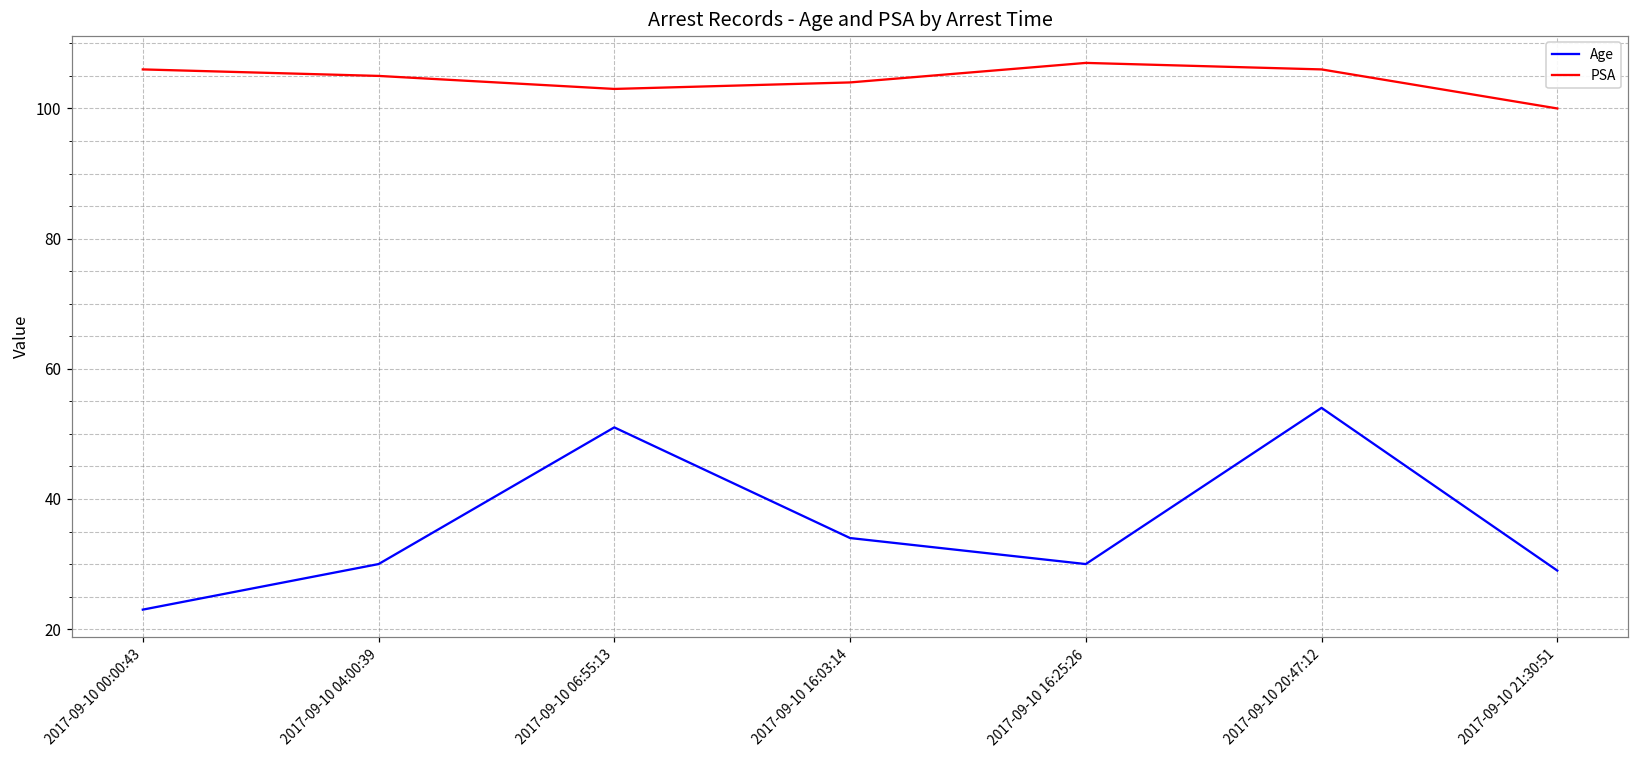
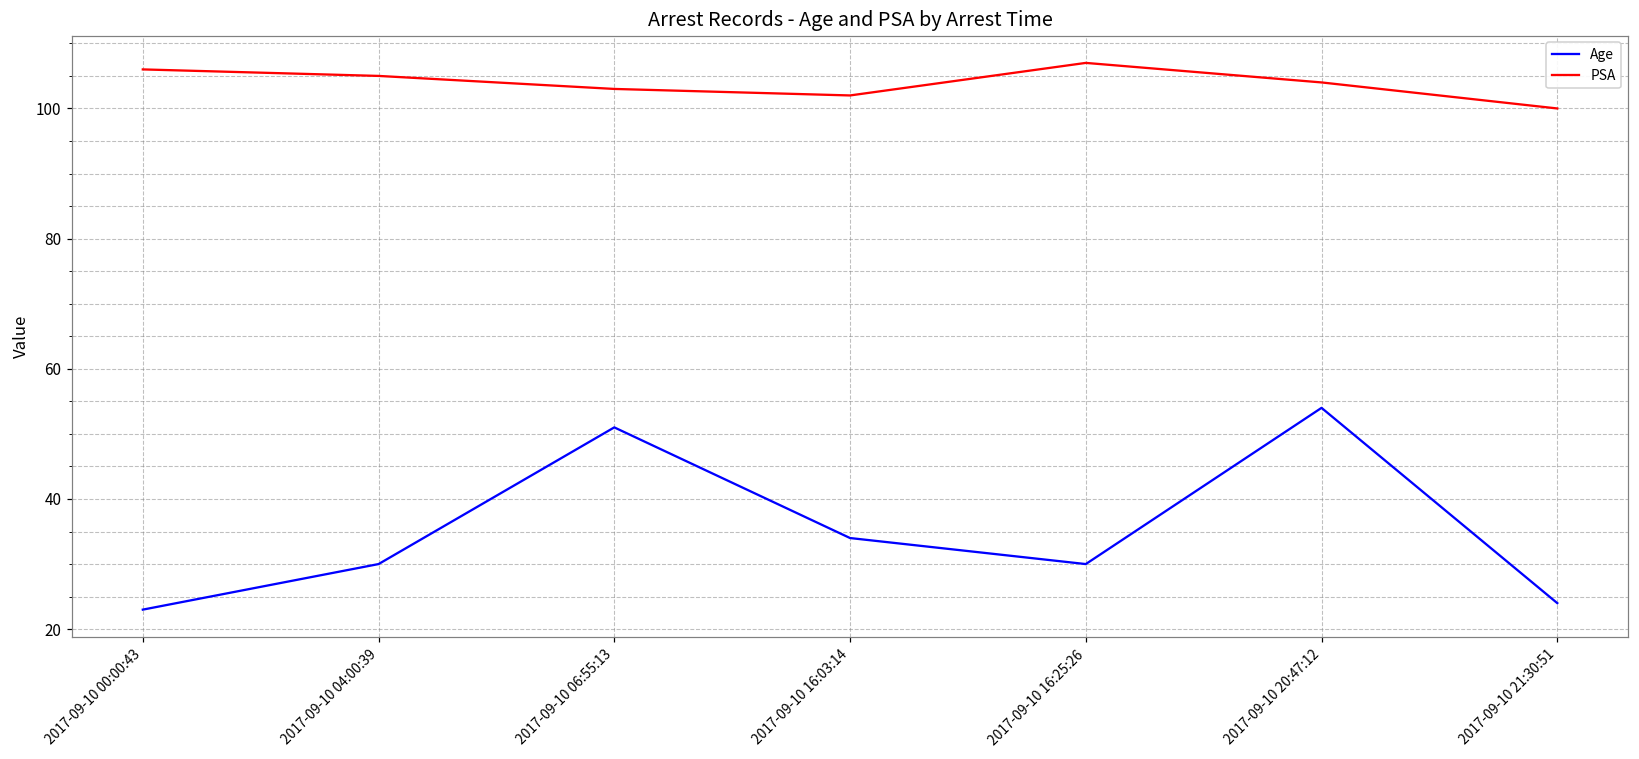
  {
    "Age": {
      "2017-09-10 00:00:43": 23,
      "2017-09-10 04:00:39": 30,
      "2017-09-10 06:55:13": 51,
      "2017-09-10 16:03:14": 34,
      "2017-09-10 16:25:26": 30,
      "2017-09-10 20:47:12": 54,
-     "2017-09-10 21:30:51": 29
+     "2017-09-10 21:30:51": 24
    },
    "PSA": {
      "2017-09-10 00:00:43": 106,
      "2017-09-10 04:00:39": 105,
      "2017-09-10 06:55:13": 103,
-     "2017-09-10 16:03:14": 104,
+     "2017-09-10 16:03:14": 102,
      "2017-09-10 16:25:26": 107,
-     "2017-09-10 20:47:12": 106,
+     "2017-09-10 20:47:12": 104,
      "2017-09-10 21:30:51": 100
    }
  }
